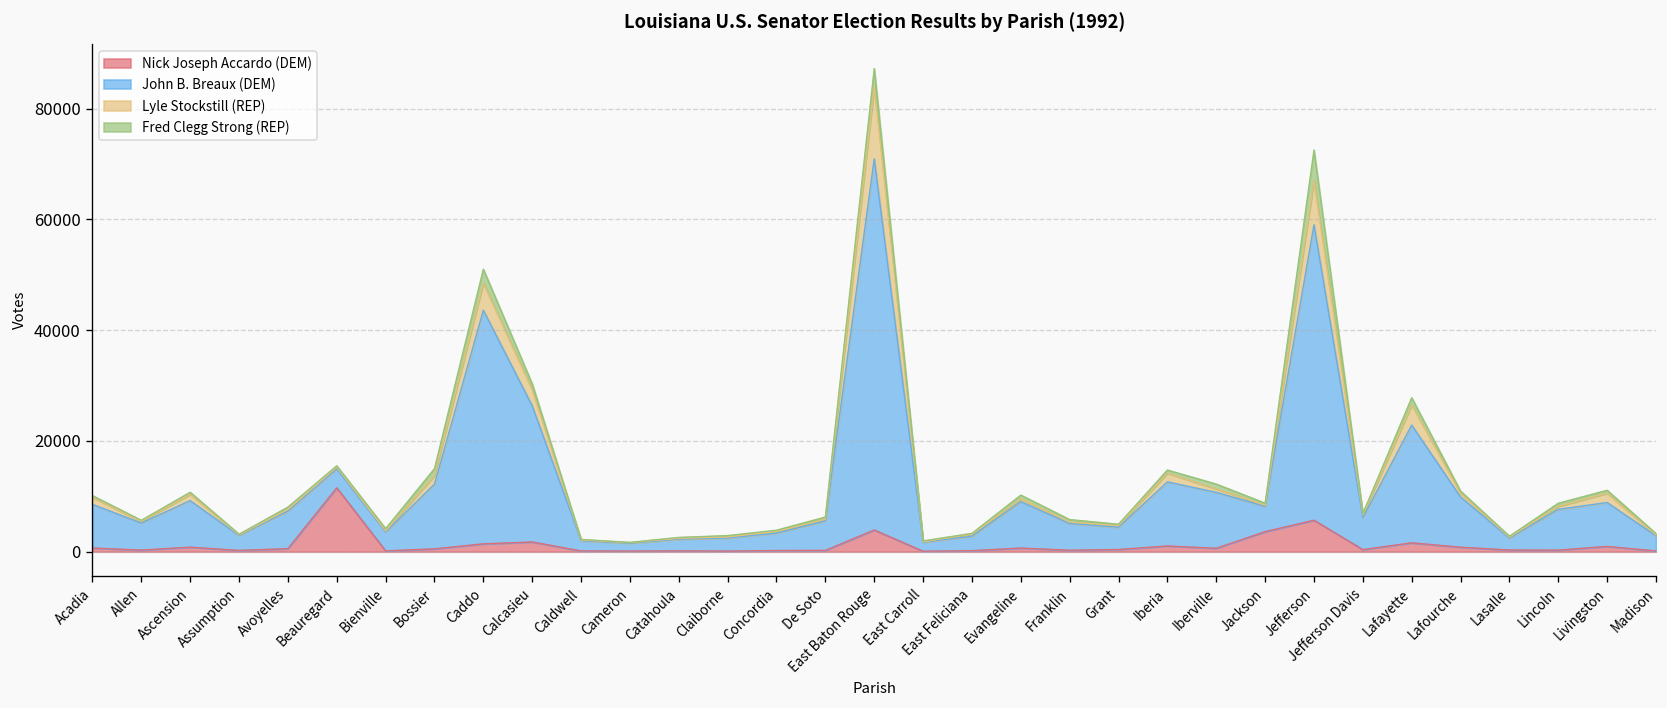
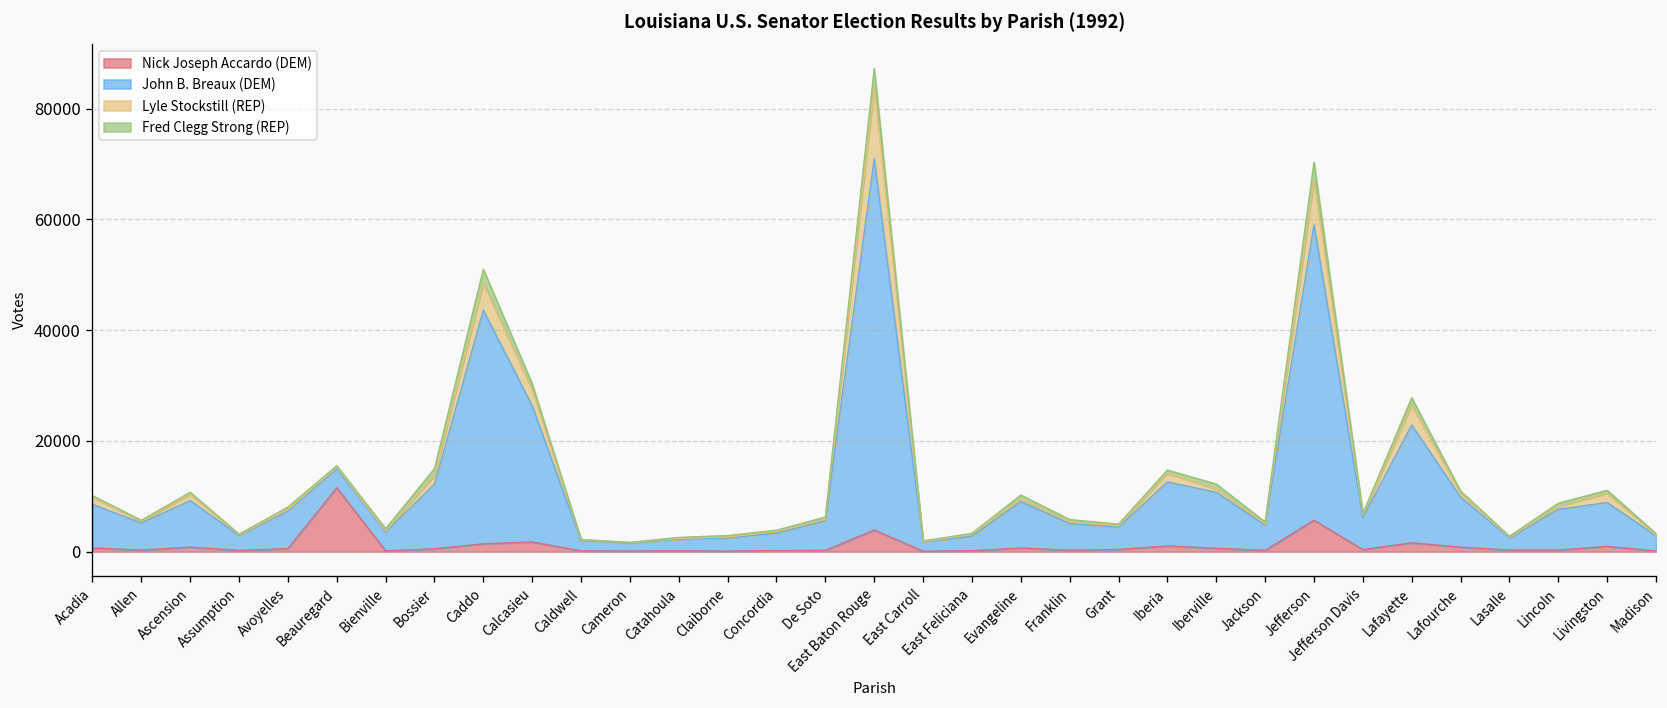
  {
    "Nick Joseph Accardo (DEM)": {
      "Acadia": 1000,
      "Allen": 0,
      "Ascension": 1000,
      "Assumption": 0,
      "Avoyelles": 1000,
      "Beauregard": 12000,
      "Bienville": 0,
      "Bossier": 1000,
      "Caddo": 1000,
      "Calcasieu": 2000,
      "Caldwell": 0,
      "Cameron": 0,
      "Catahoula": 0,
      "Claiborne": 0,
      "Concordia": 0,
      "De Soto": 0,
      "East Baton Rouge": 4000,
      "East Carroll": 0,
      "East Feliciana": 0,
      "Evangeline": 1000,
      "Franklin": 0,
      "Grant": 0,
      "Iberia": 1000,
      "Iberville": 1000,
-     "Jackson": 4000,
+     "Jackson": 0,
      "Jefferson": 6000,
      "Jefferson Davis": 0,
      "Lafayette": 2000,
      "Lafourche": 1000,
      "Lasalle": 0,
      "Lincoln": 0,
      "Livingston": 1000,
      "Madison": 0
    },
    "John B. Breaux (DEM)": {
      "Acadia": 8000,
      "Ascension": 8000,
      "Bossier": 12000,
      "Caddo": 42000,
      "Calcasieu": 25000,
      "East Baton Rouge": 67000,
      "Iberia": 12000,
      "Iberville": 10000,
      "Jefferson": 53000,
      "Lafayette": 21000,
      "Lafourche": 9000,
      "Livingston": 8000
    },
    "Lyle Stockstill (REP)": {
      "Bossier": 2000,
      "Caddo": 5000,
      "Calcasieu": 3000,
      "East Baton Rouge": 13000,
      "Iberia": 2000,
      "Iberville": 1000,
      "Jefferson": 8000,
      "Lafayette": 4000
    },
    "Fred Clegg Strong (REP)": {
      "Bossier": 1000,
      "Caddo": 2000,
      "Calcasieu": 1000,
      "East Baton Rouge": 3000,
      "Evangeline": 1000,
      "Iberia": 1000,
      "Iberville": 1000,
-     "Jefferson": 5000,
+     "Jefferson": 3000,
      "Lafayette": 1000
    }
  }
